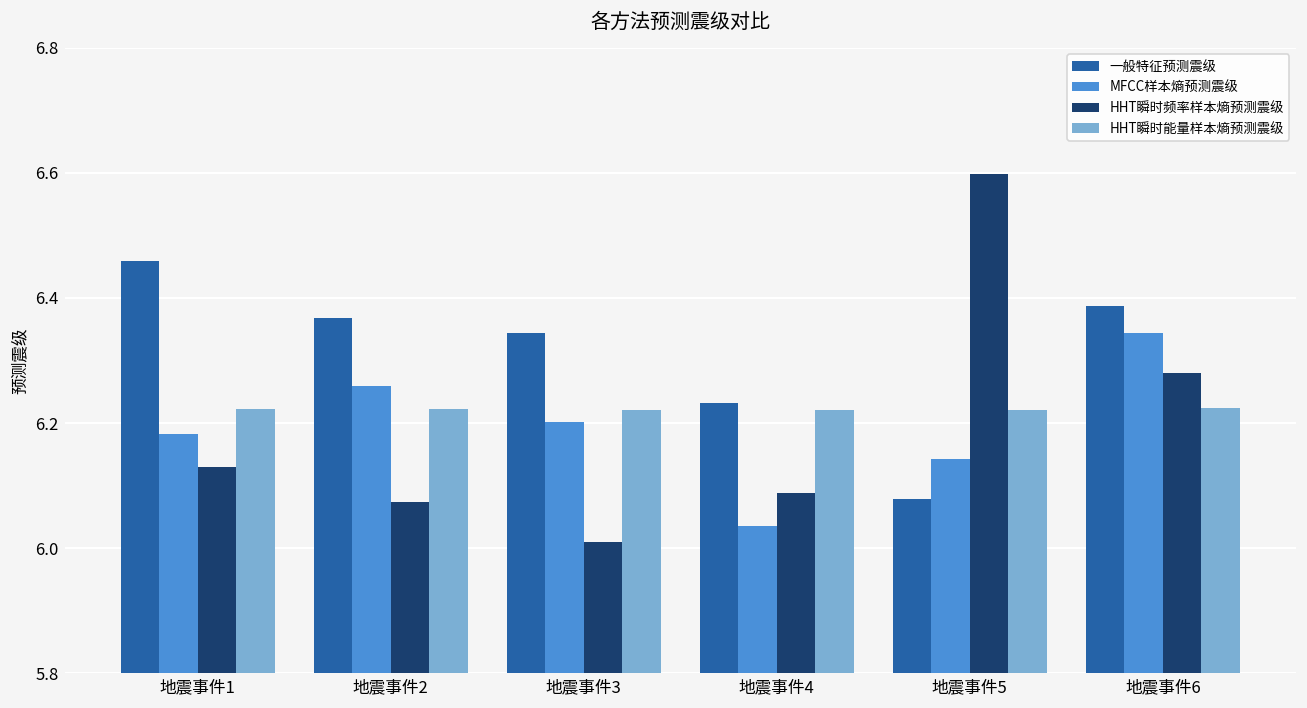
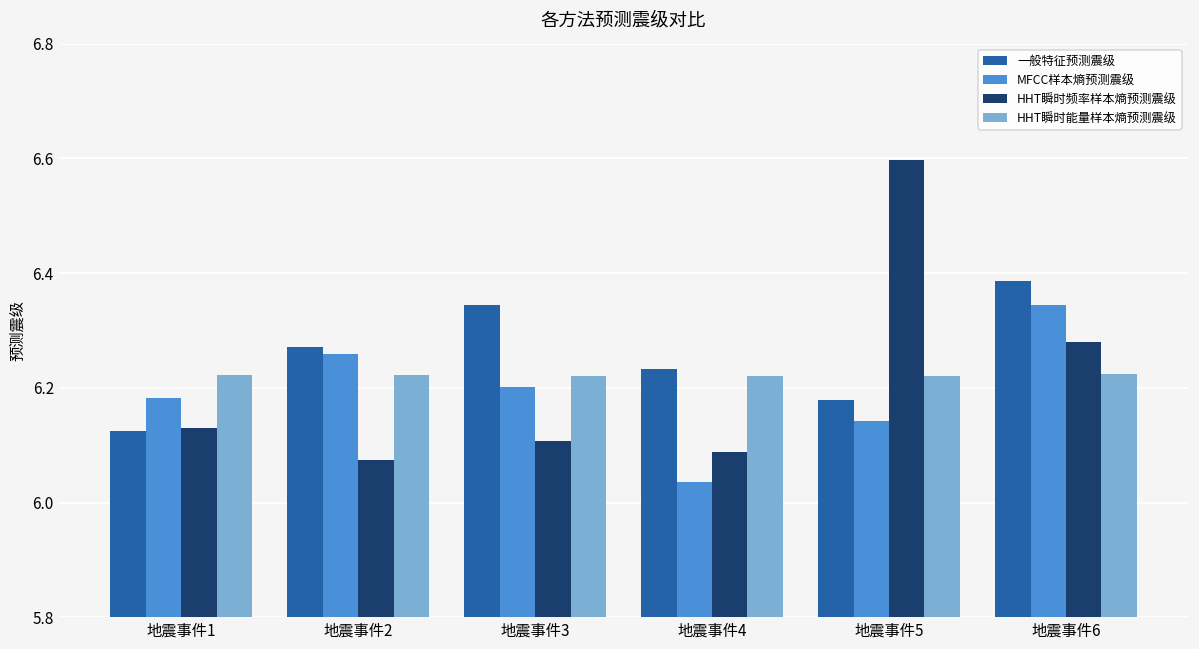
  {
    "一般特征预测震级": {
-     "地震事件1": 6.46,
-     "地震事件2": 6.37,
+     "地震事件1": 6.12,
+     "地震事件2": 6.27,
      "地震事件3": 6.34,
      "地震事件4": 6.23,
-     "地震事件5": 6.08,
+     "地震事件5": 6.18,
      "地震事件6": 6.39
    },
    "HHT瞬时频率样本熵预测震级": {
      "地震事件1": 6.13,
      "地震事件2": 6.07,
-     "地震事件3": 6.01,
+     "地震事件3": 6.11,
      "地震事件4": 6.09,
      "地震事件5": 6.60,
      "地震事件6": 6.28
    }
  }
